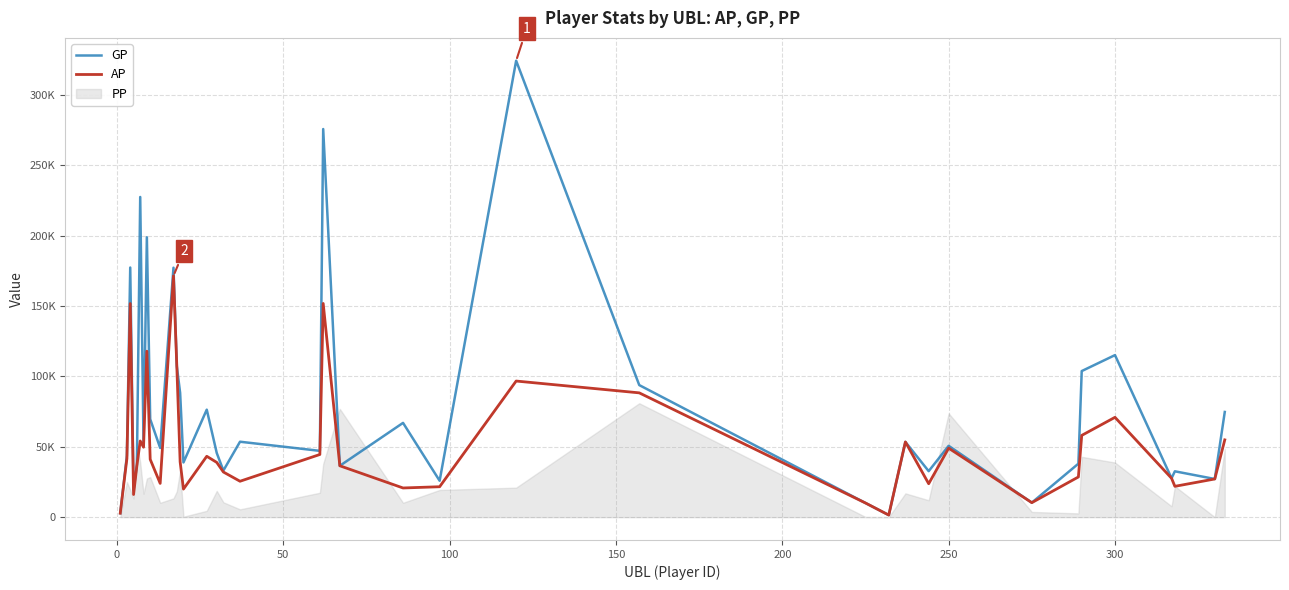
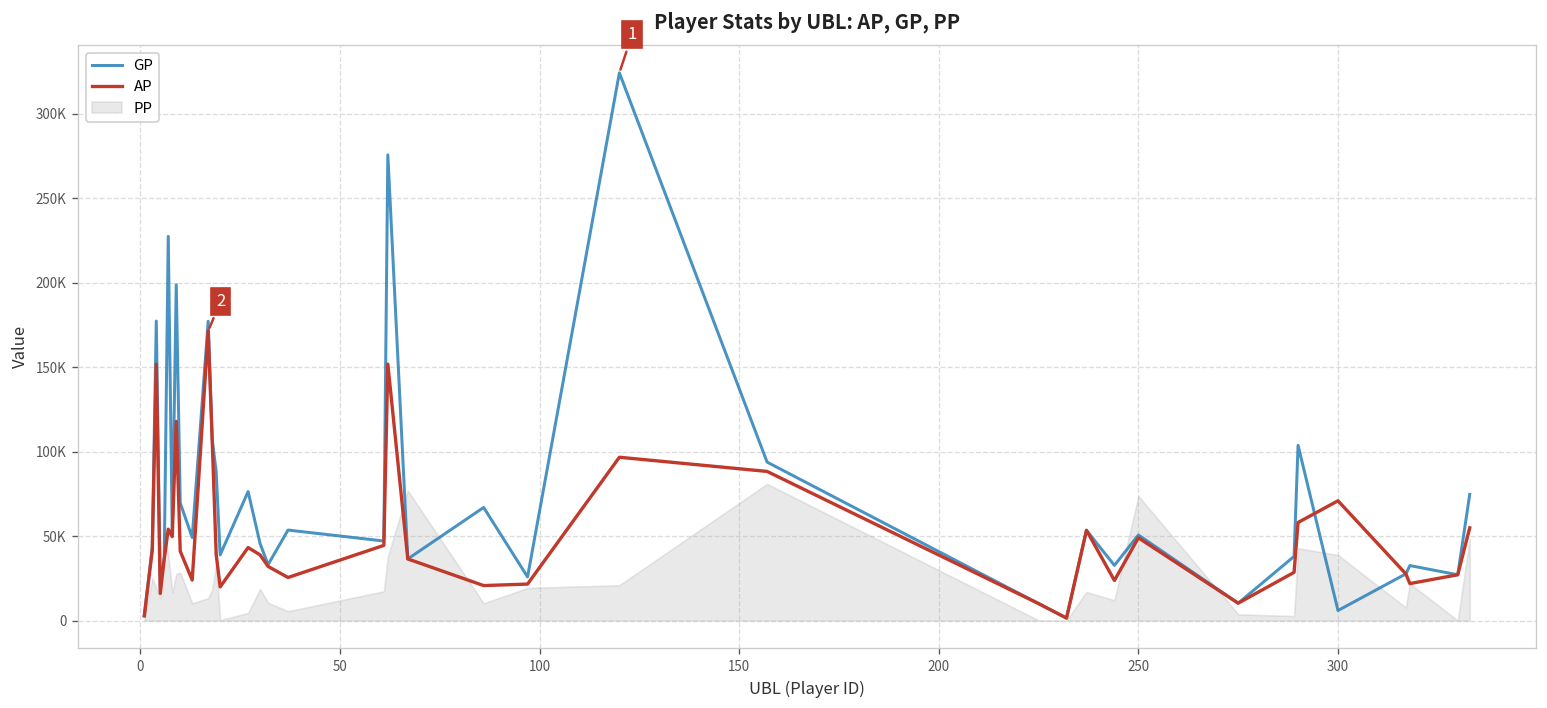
  {
    "PP": {
      "250": 74000,
      "300": 39000
    },
    "GP": {
-     "300": 115000
+     "300": 6000
    },
    "AP": {
      "300": 71000
    }
  }
